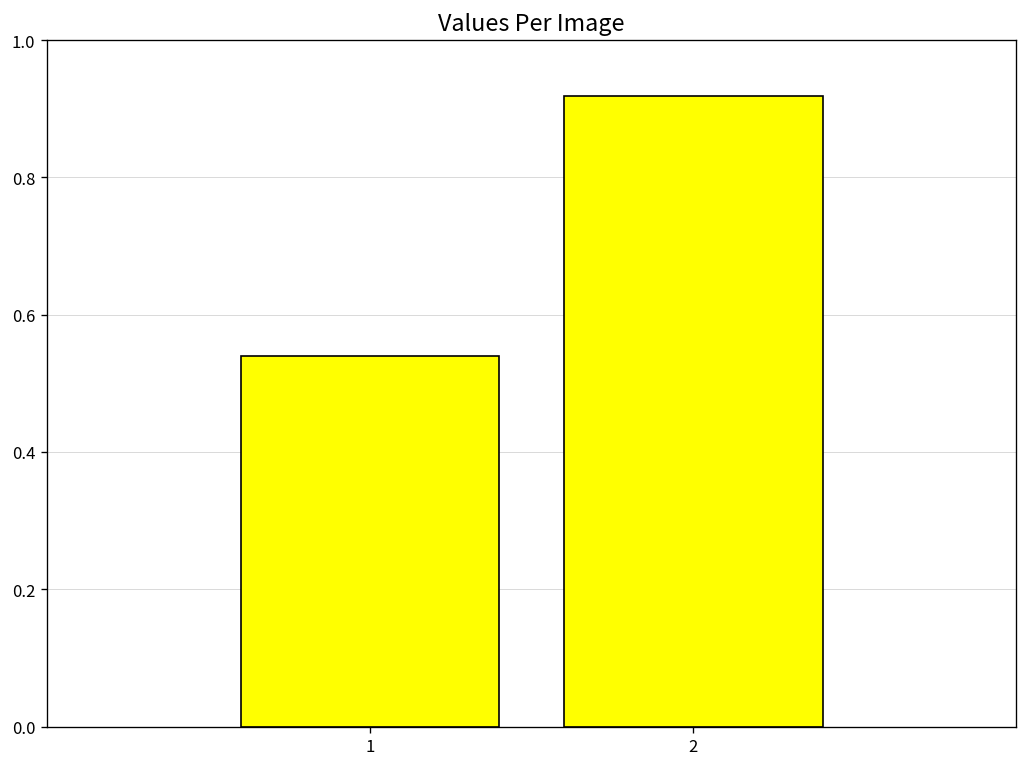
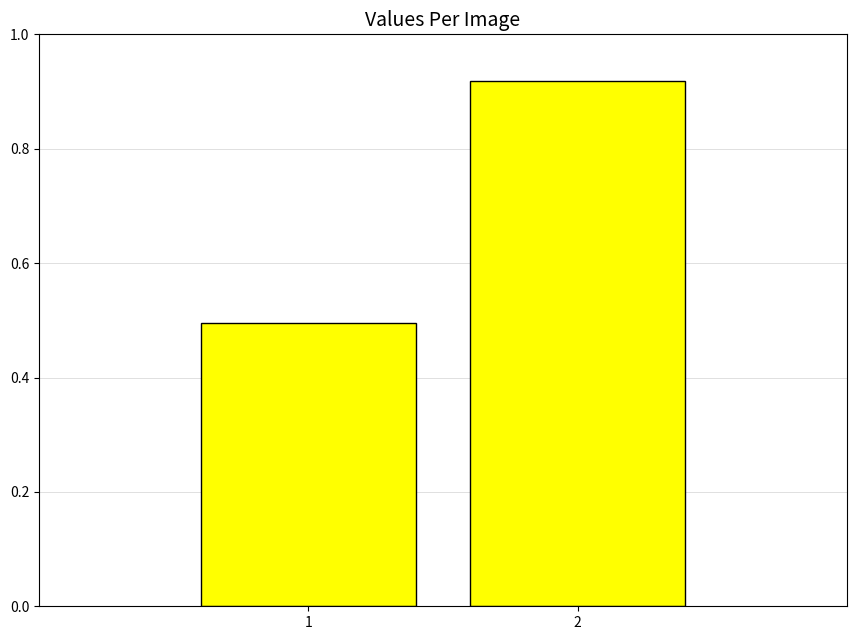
  {
-   "1": 0.54,
+   "1": 0.49,
    "2": 0.92
  }
